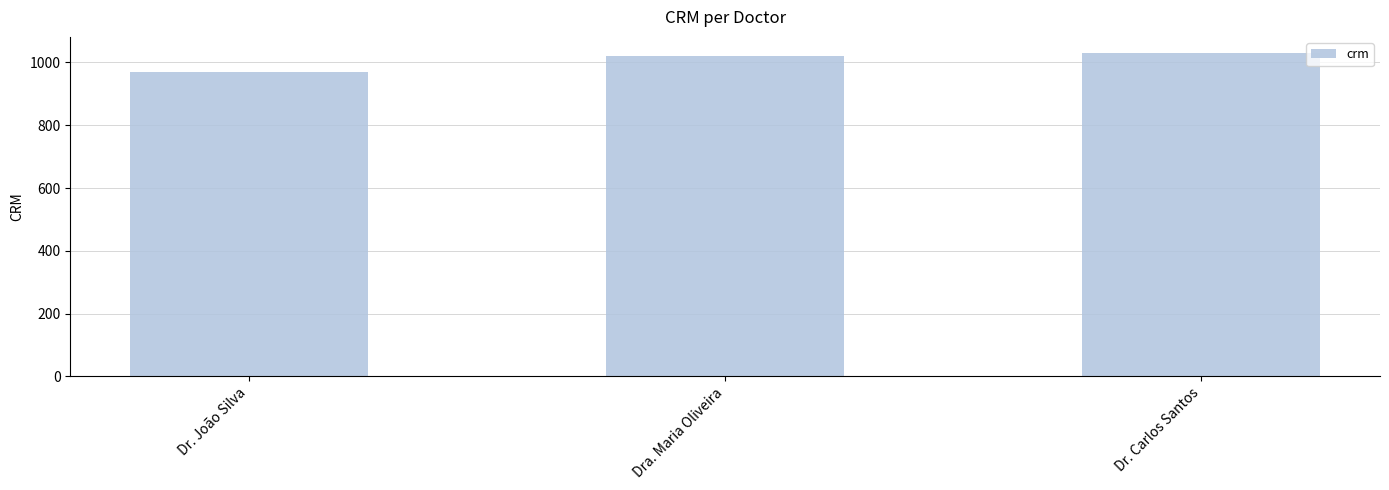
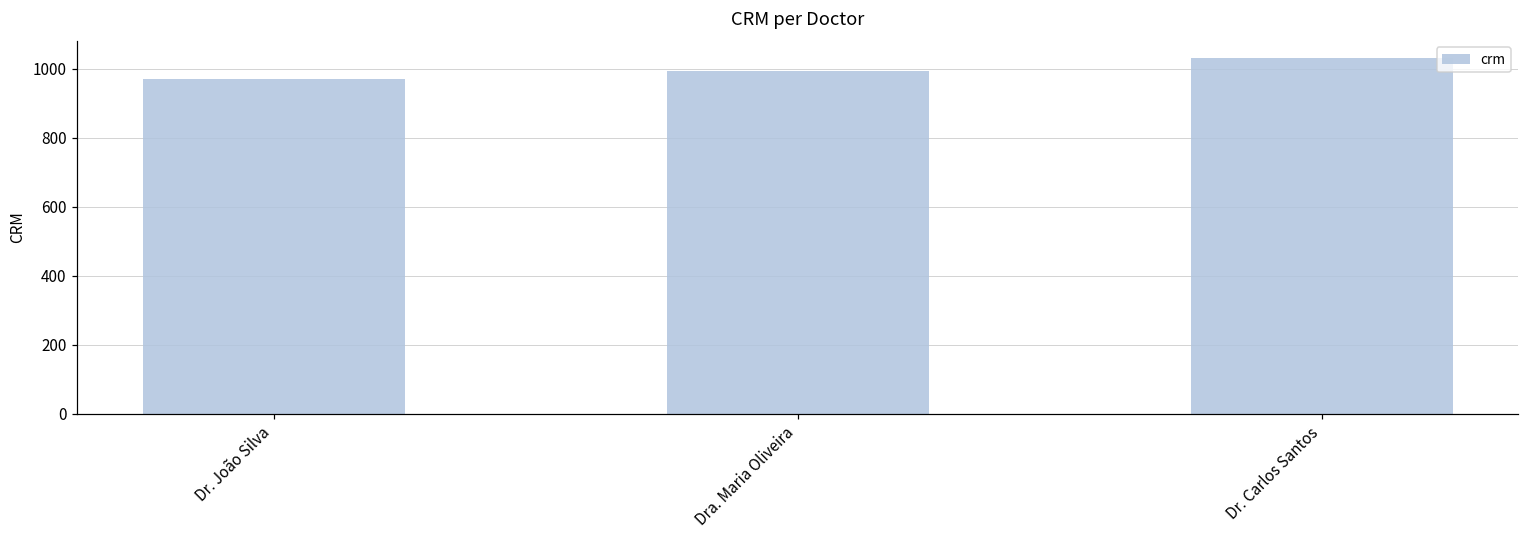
  {
    "Dr. João Silva": 970,
-   "Dra. Maria Oliveira": 1020,
+   "Dra. Maria Oliveira": 990,
    "Dr. Carlos Santos": 1030
  }
